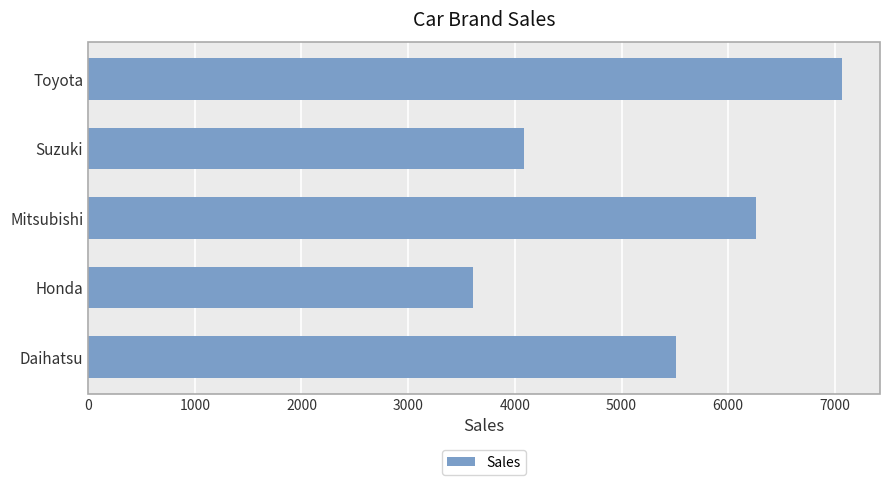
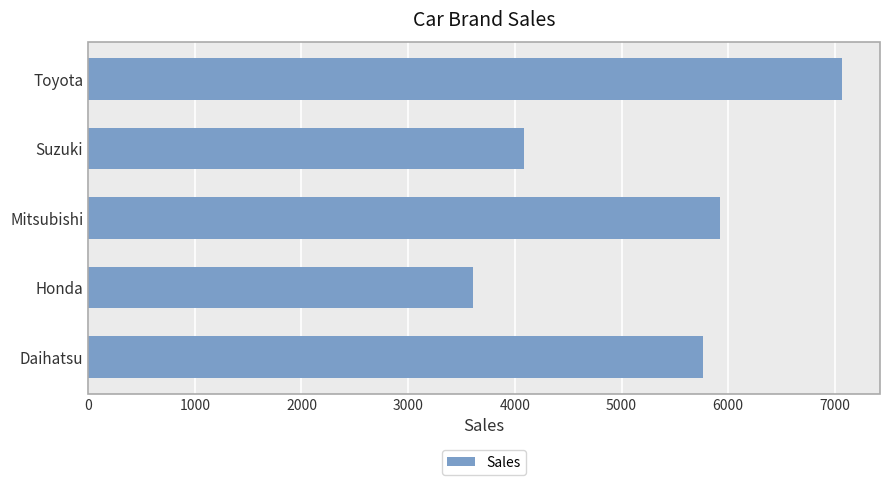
  {
    "Toyota": 7070,
    "Suzuki": 4080,
-   "Mitsubishi": 6260,
+   "Mitsubishi": 5920,
    "Honda": 3600,
-   "Daihatsu": 5510
+   "Daihatsu": 5760
  }
